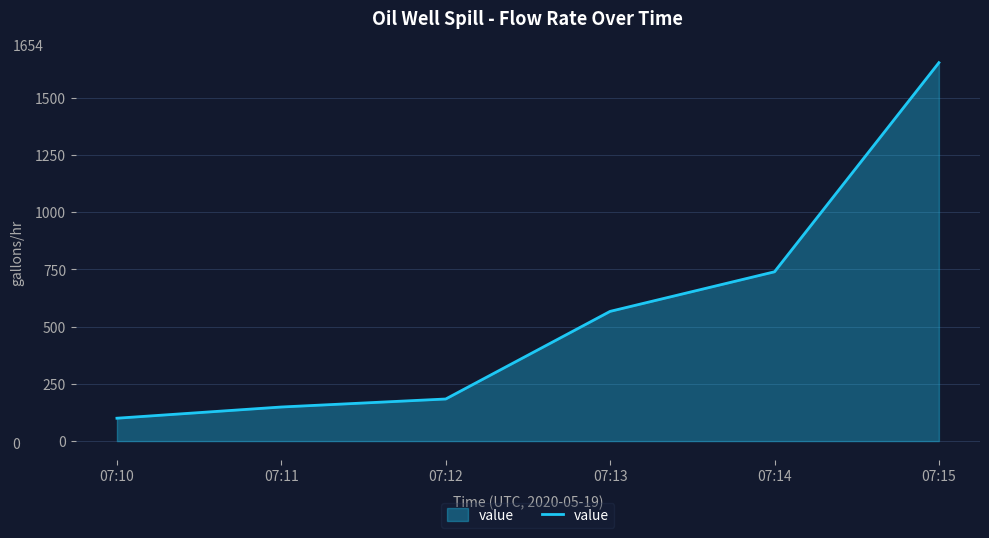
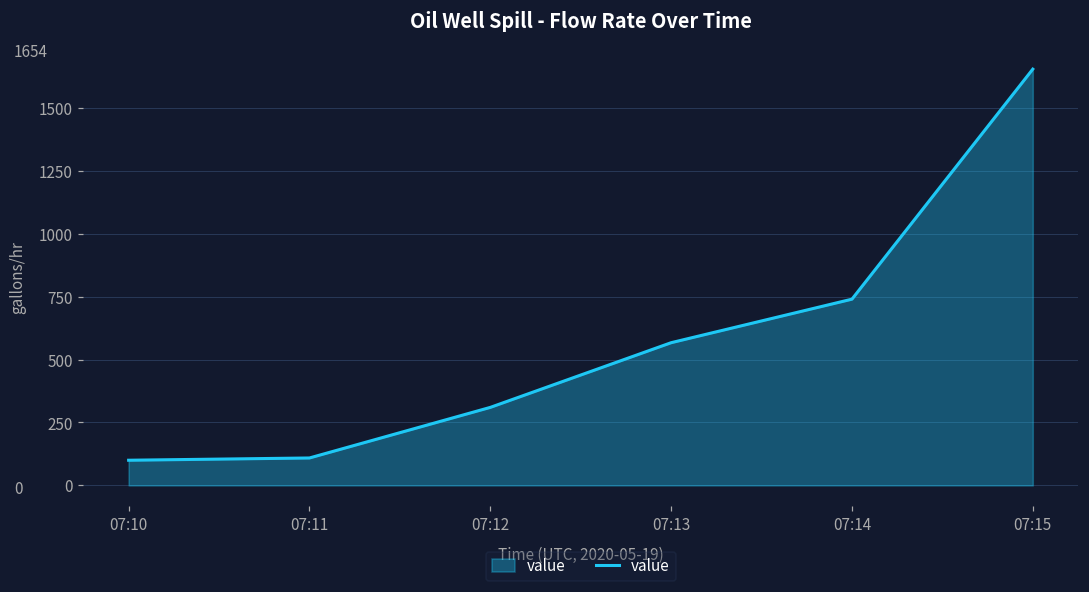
  {
    "07:10": 100,
-   "07:11": 150,
-   "07:12": 180,
+   "07:11": 110,
+   "07:12": 310,
    "07:13": 570,
    "07:14": 740,
    "07:15": 1650
  }
